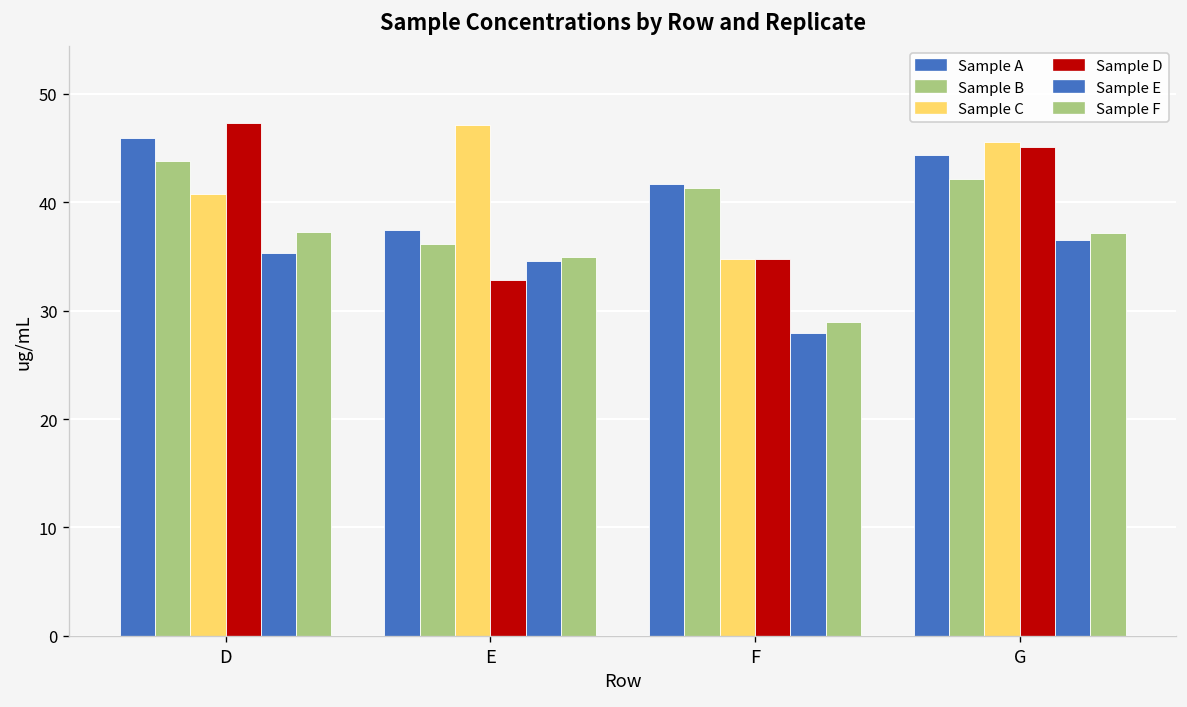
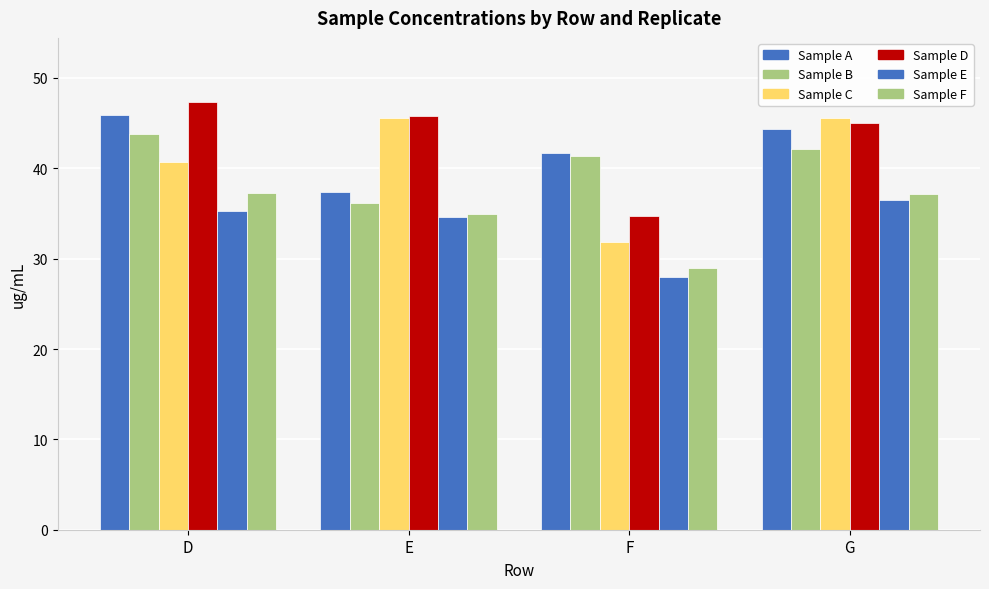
  {
    "Sample C": {
      "D": 41,
-     "E": 47,
-     "F": 35,
+     "E": 46,
+     "F": 32,
      "G": 46
    },
    "Sample D": {
      "D": 47,
-     "E": 33,
+     "E": 46,
      "F": 35,
      "G": 45
    }
  }
